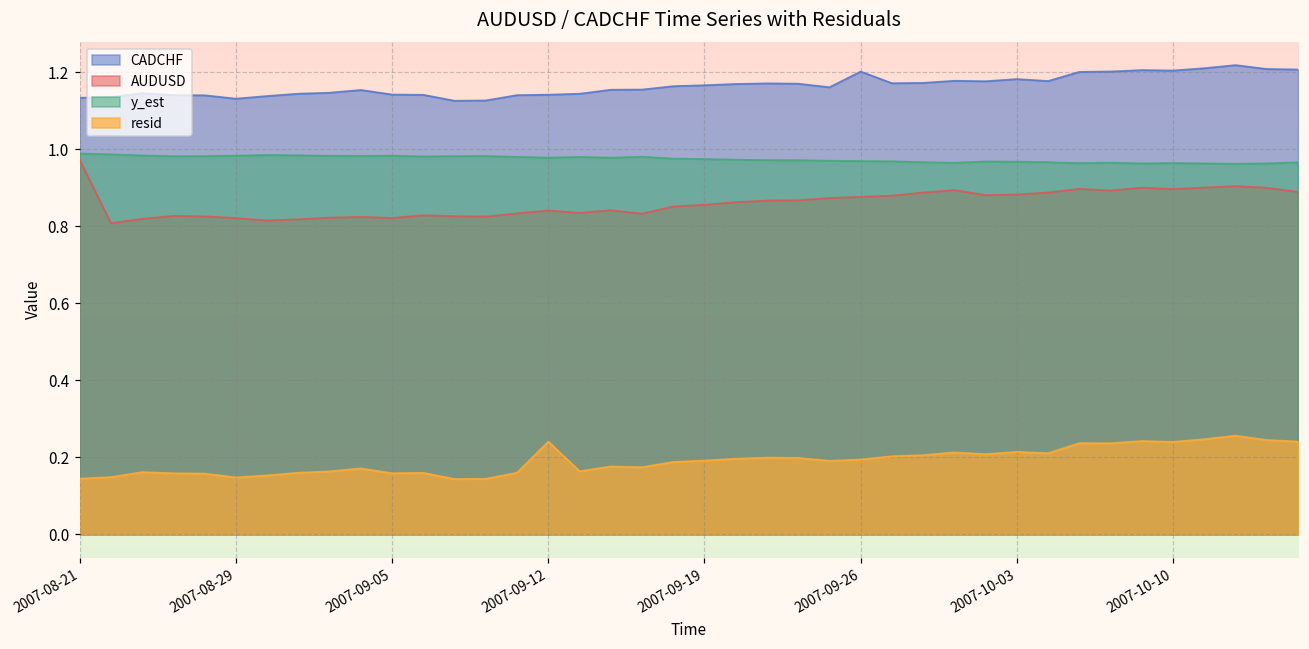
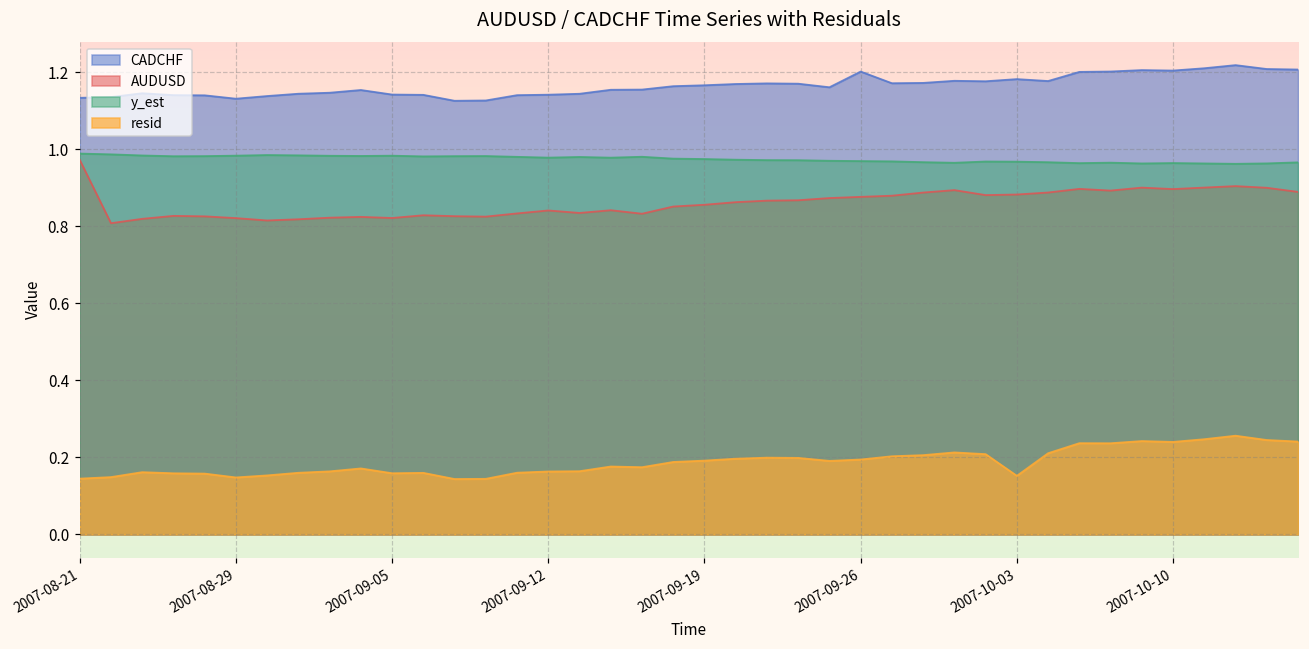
  {
    "CADCHF": {
      "2007-08-21": 1.13,
      "2007-08-29": 1.13,
      "2007-09-05": 1.14,
      "2007-09-12": 1.14,
      "2007-09-19": 1.17,
      "2007-09-26": 1.20,
      "2007-10-03": 1.18,
      "2007-10-10": 1.20
    },
    "AUDUSD": {
      "2007-08-21": 0.97,
      "2007-08-29": 0.82,
      "2007-09-05": 0.82,
      "2007-09-12": 0.84,
      "2007-09-19": 0.86,
      "2007-09-26": 0.88,
      "2007-10-03": 0.88,
      "2007-10-10": 0.90
    },
    "y_est": {
      "2007-08-21": 0.99,
      "2007-08-29": 0.98,
      "2007-09-05": 0.98,
      "2007-09-12": 0.98,
      "2007-09-19": 0.97,
      "2007-09-26": 0.97,
      "2007-10-03": 0.97,
      "2007-10-10": 0.96
    },
    "resid": {
      "2007-08-21": 0.14,
      "2007-08-29": 0.15,
      "2007-09-05": 0.16,
-     "2007-09-12": 0.24,
+     "2007-09-12": 0.16,
      "2007-09-19": 0.19,
      "2007-09-26": 0.19,
-     "2007-10-03": 0.21,
+     "2007-10-03": 0.15,
      "2007-10-10": 0.24
    }
  }
